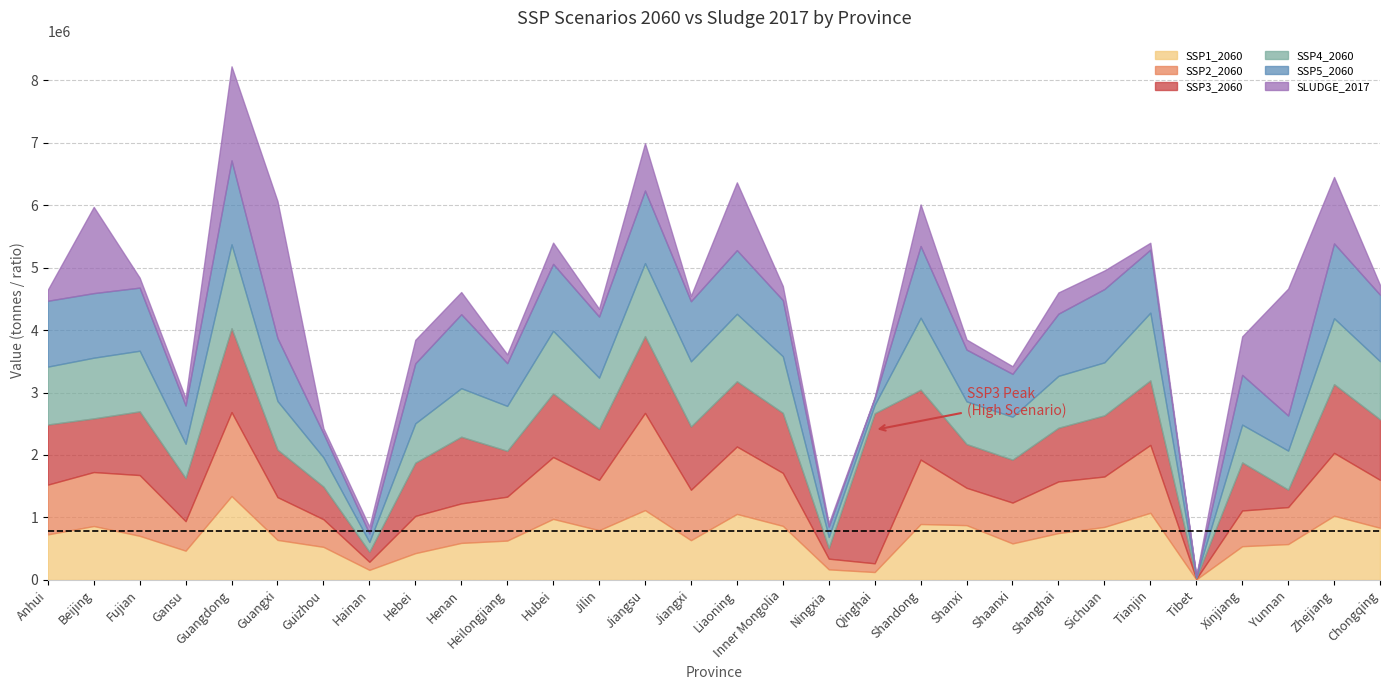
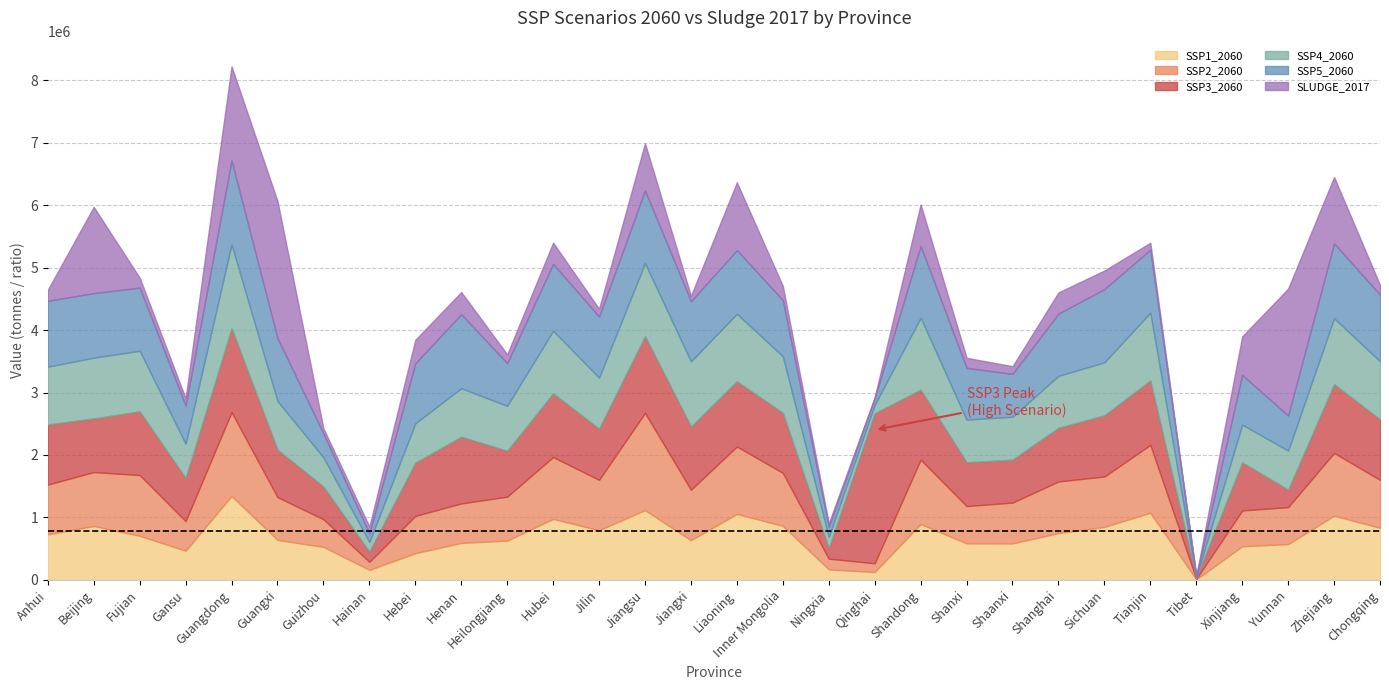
  {
    "SSP1_2060": {
      "Anhui": 700000,
      "Beijing": 900000,
      "Fujian": 700000,
      "Gansu": 500000,
      "Guangdong": 1300000,
      "Guangxi": 600000,
      "Guizhou": 500000,
      "Hainan": 200000,
      "Hebei": 400000,
      "Henan": 600000,
      "Heilongjiang": 600000,
      "Hubei": 1000000,
      "Jilin": 800000,
      "Jiangsu": 1100000,
      "Jiangxi": 600000,
      "Liaoning": 1100000,
      "Inner Mongolia": 900000,
      "Ningxia": 200000,
      "Qinghai": 100000,
      "Shandong": 900000,
-     "Shanxi": 900000,
+     "Shanxi": 600000,
      "Shaanxi": 600000,
      "Shanghai": 800000,
      "Sichuan": 800000,
      "Tianjin": 1100000,
      "Xinjiang": 500000,
      "Yunnan": 600000,
      "Zhejiang": 1000000,
      "Chongqing": 800000
    },
    "SSP2_2060": {
      "Anhui": 800000,
      "Beijing": 900000,
      "Fujian": 1000000,
      "Gansu": 500000,
      "Guangdong": 1300000,
      "Guangxi": 700000,
      "Guizhou": 400000,
      "Hainan": 100000,
      "Hebei": 600000,
      "Henan": 600000,
      "Heilongjiang": 700000,
      "Hubei": 1000000,
      "Jilin": 800000,
      "Jiangsu": 1600000,
      "Jiangxi": 800000,
      "Liaoning": 1100000,
      "Inner Mongolia": 800000,
      "Ningxia": 200000,
      "Qinghai": 100000,
      "Shandong": 1000000,
      "Shanxi": 600000,
      "Shaanxi": 700000,
      "Shanghai": 800000,
      "Sichuan": 800000,
      "Tianjin": 1100000,
      "Xinjiang": 600000,
      "Yunnan": 600000,
      "Zhejiang": 1000000,
      "Chongqing": 800000
    },
    "SSP3_2060": {
      "Anhui": 1000000,
      "Beijing": 900000,
      "Fujian": 1000000,
      "Gansu": 700000,
      "Guangdong": 1300000,
      "Guangxi": 800000,
      "Guizhou": 500000,
      "Hainan": 200000,
      "Hebei": 900000,
      "Henan": 1100000,
      "Heilongjiang": 700000,
      "Hubei": 1000000,
      "Jilin": 800000,
      "Jiangsu": 1200000,
      "Jiangxi": 1000000,
      "Liaoning": 1000000,
      "Inner Mongolia": 1000000,
      "Ningxia": 200000,
      "Qinghai": 2400000,
      "Shandong": 1100000,
      "Shanxi": 700000,
      "Shaanxi": 700000,
      "Shanghai": 900000,
      "Sichuan": 1000000,
      "Tianjin": 1000000,
      "Xinjiang": 800000,
      "Yunnan": 300000,
      "Zhejiang": 1100000,
      "Chongqing": 1000000
    },
    "SLUDGE_2017": {
      "Anhui": 200000,
      "Beijing": 1400000,
      "Fujian": 200000,
      "Gansu": 100000,
      "Guangdong": 1500000,
      "Guangxi": 2200000,
      "Guizhou": 100000,
      "Hainan": 100000,
      "Hebei": 400000,
      "Henan": 400000,
      "Heilongjiang": 100000,
      "Hubei": 300000,
      "Jilin": 100000,
      "Jiangsu": 800000,
      "Jiangxi": 100000,
      "Liaoning": 1100000,
      "Inner Mongolia": 200000,
      "Ningxia": 100000,
      "Shandong": 700000,
      "Shanxi": 200000,
      "Shaanxi": 100000,
      "Shanghai": 300000,
      "Sichuan": 300000,
      "Tianjin": 100000,
      "Xinjiang": 600000,
      "Yunnan": 2000000,
      "Zhejiang": 1100000,
      "Chongqing": 200000
    }
  }
